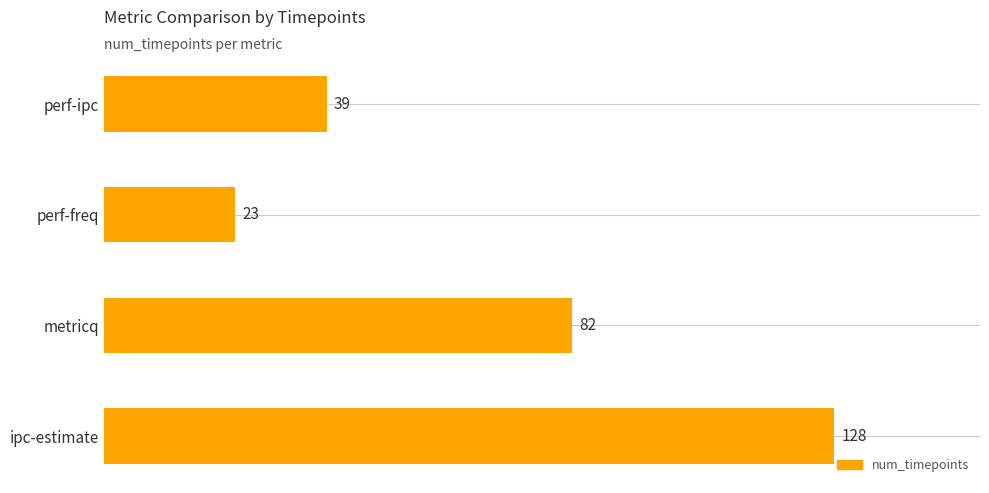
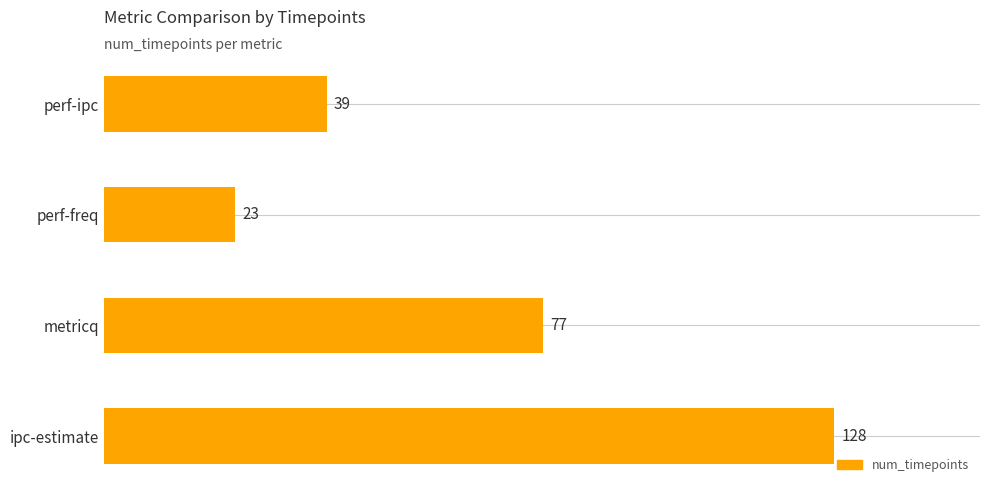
  {
    "perf-ipc": 39,
    "perf-freq": 23,
-   "metricq": 82,
+   "metricq": 77,
    "ipc-estimate": 128
  }
